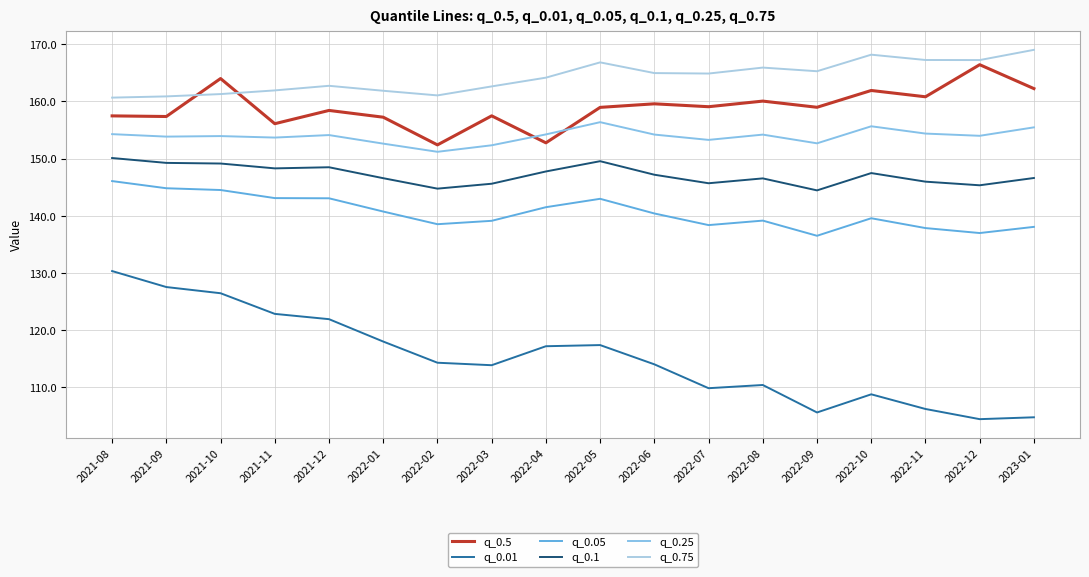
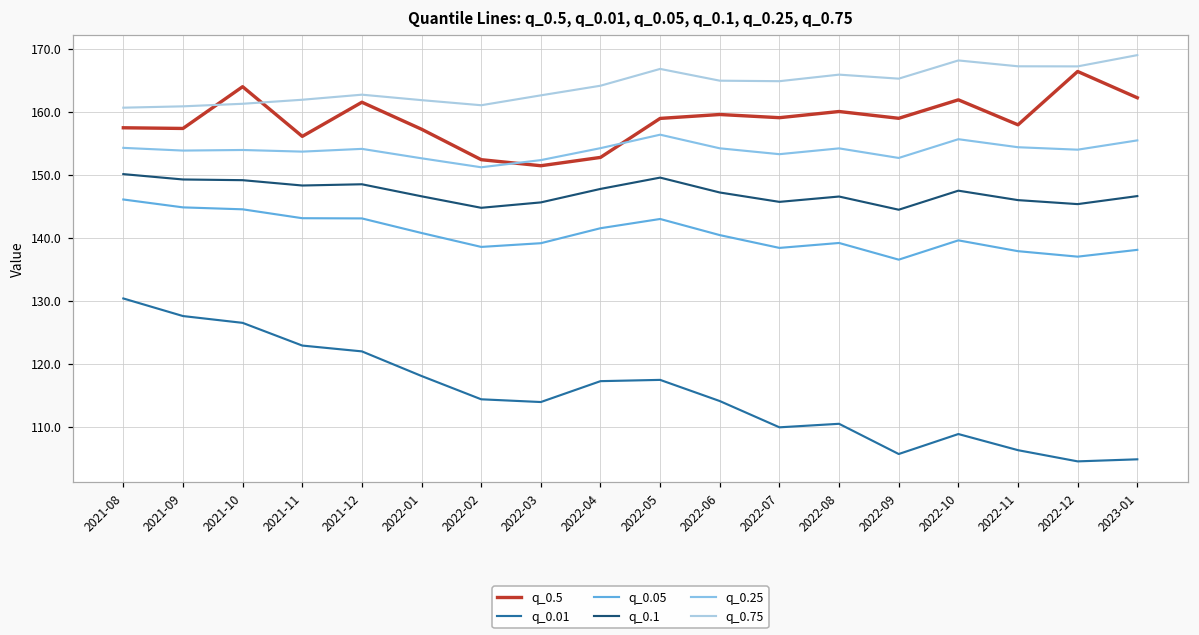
  {
    "q_0.5": {
      "2021-08": 157,
      "2021-09": 157,
      "2021-10": 164,
      "2021-11": 156,
-     "2021-12": 158,
+     "2021-12": 162,
      "2022-01": 157,
      "2022-02": 152,
-     "2022-03": 157,
+     "2022-03": 151,
      "2022-04": 153,
      "2022-05": 159,
      "2022-06": 160,
      "2022-07": 159,
      "2022-08": 160,
      "2022-09": 159,
      "2022-10": 162,
-     "2022-11": 161,
+     "2022-11": 158,
      "2022-12": 166,
      "2023-01": 162
    }
  }
